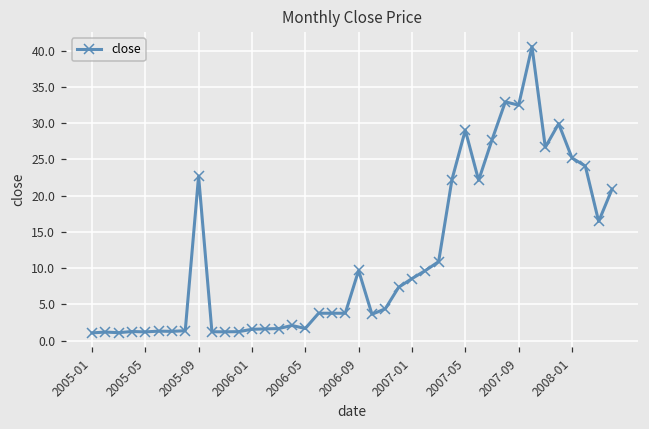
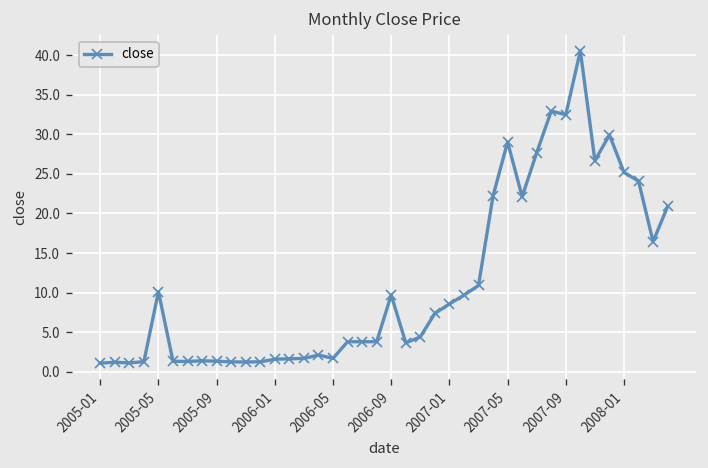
  {
    "2005-01": 1,
-   "2005-05": 1,
-   "2005-09": 23,
+   "2005-05": 10,
+   "2005-09": 1,
    "2006-01": 2,
    "2006-05": 2,
    "2006-09": 10,
    "2007-01": 9,
    "2007-05": 29,
    "2007-09": 33,
    "2008-01": 25
  }
